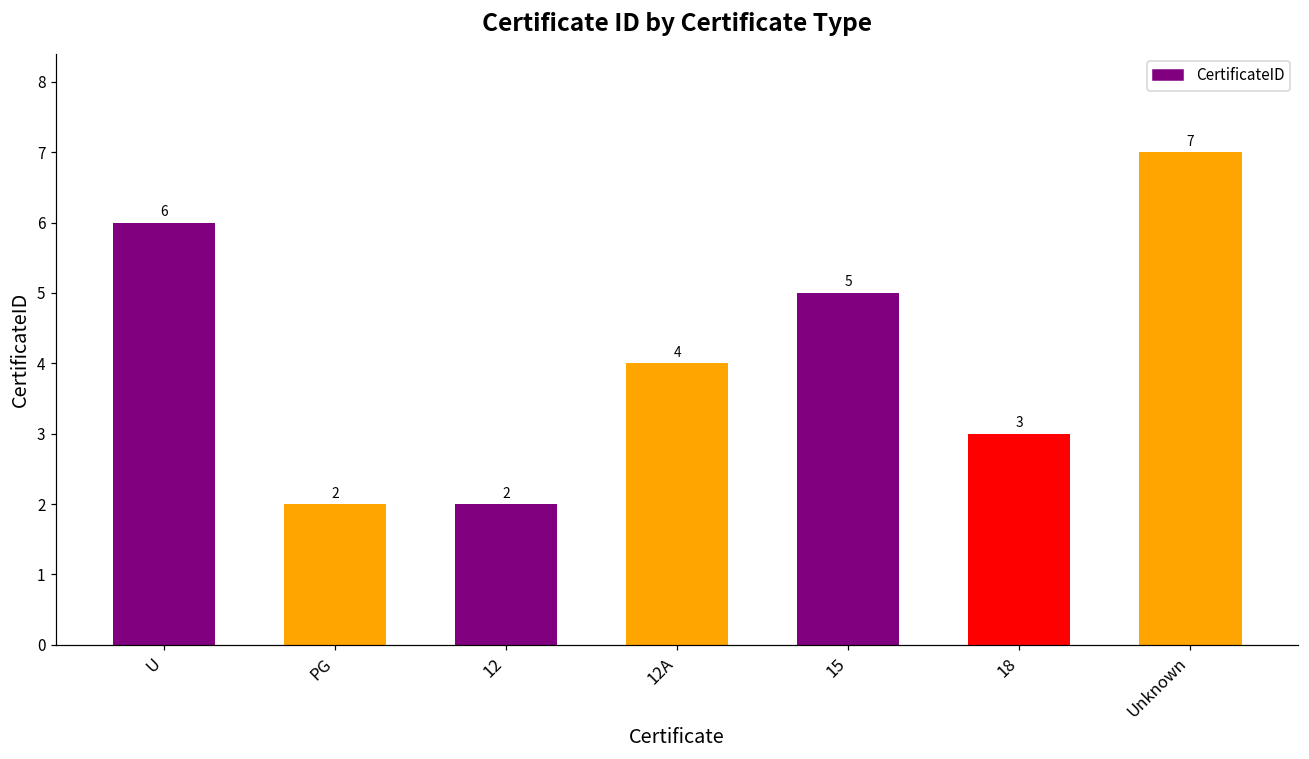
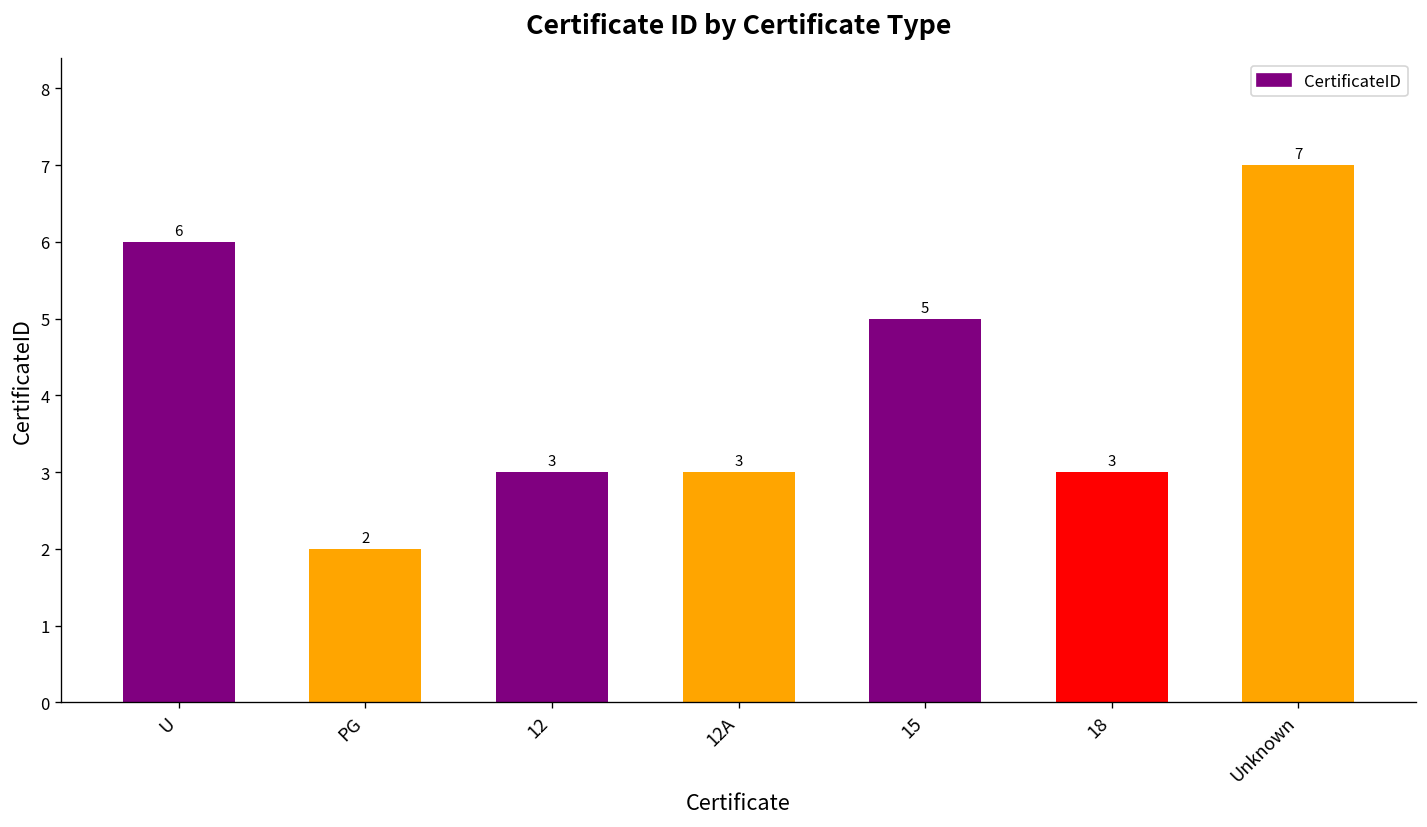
  {
    "U": 6,
    "PG": 2,
-   "12": 2,
-   "12A": 4,
+   "12": 3,
+   "12A": 3,
    "15": 5,
    "18": 3,
    "Unknown": 7
  }
